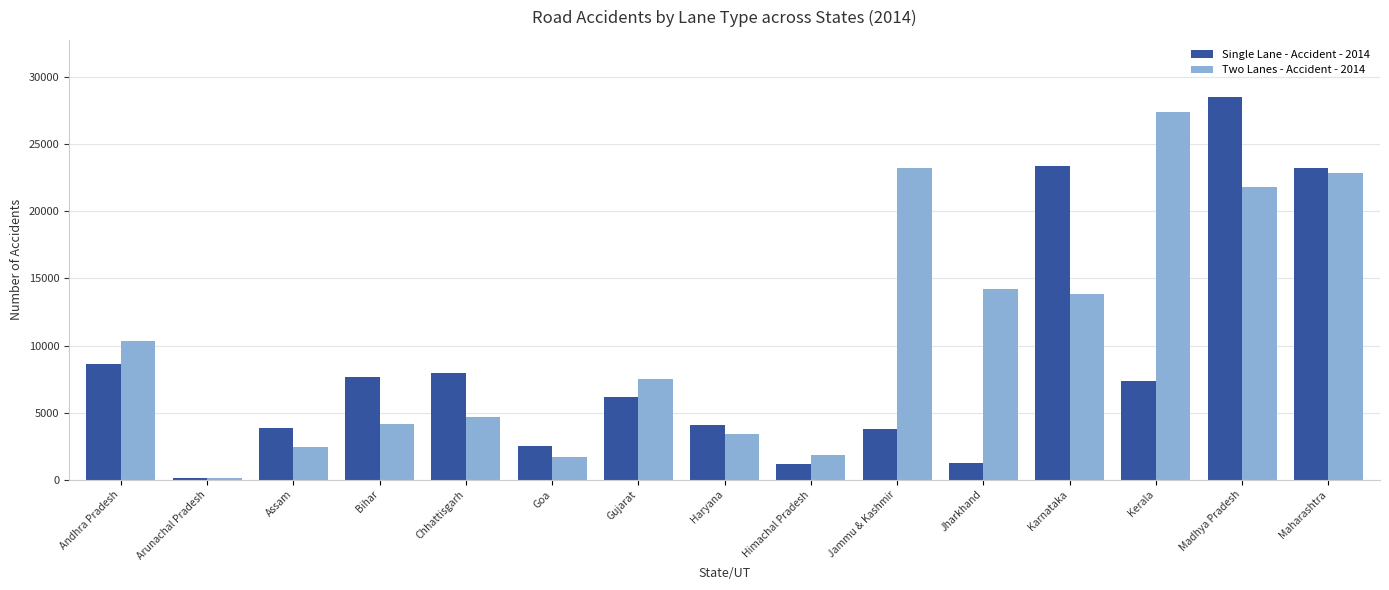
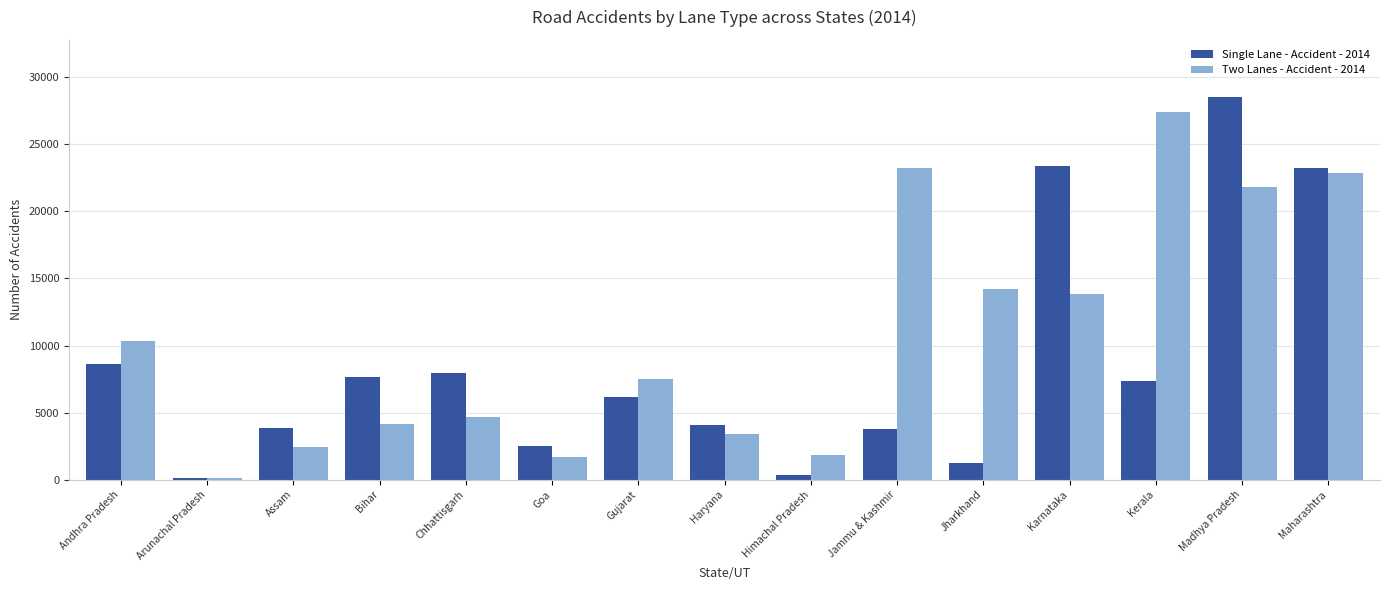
  {
    "Single Lane - Accident - 2014": {
      "Andhra Pradesh": 8600,
      "Assam": 3900,
      "Bihar": 7700,
      "Chhattisgarh": 8000,
      "Goa": 2500,
      "Gujarat": 6200,
      "Haryana": 4100,
-     "Himachal Pradesh": 1200,
+     "Himachal Pradesh": 400,
      "Jammu & Kashmir": 3800,
      "Jharkhand": 1200,
      "Karnataka": 23400,
      "Kerala": 7300,
      "Madhya Pradesh": 28500,
      "Maharashtra": 23200
    },
    "Two Lanes - Accident - 2014": {
      "Andhra Pradesh": 10300,
      "Assam": 2400,
      "Bihar": 4200,
      "Chhattisgarh": 4700,
      "Goa": 1700,
      "Gujarat": 7500,
      "Haryana": 3400,
      "Himachal Pradesh": 1900,
      "Jammu & Kashmir": 23200,
      "Jharkhand": 14200,
      "Karnataka": 13900,
      "Kerala": 27400,
      "Madhya Pradesh": 21800,
      "Maharashtra": 22800
    }
  }
